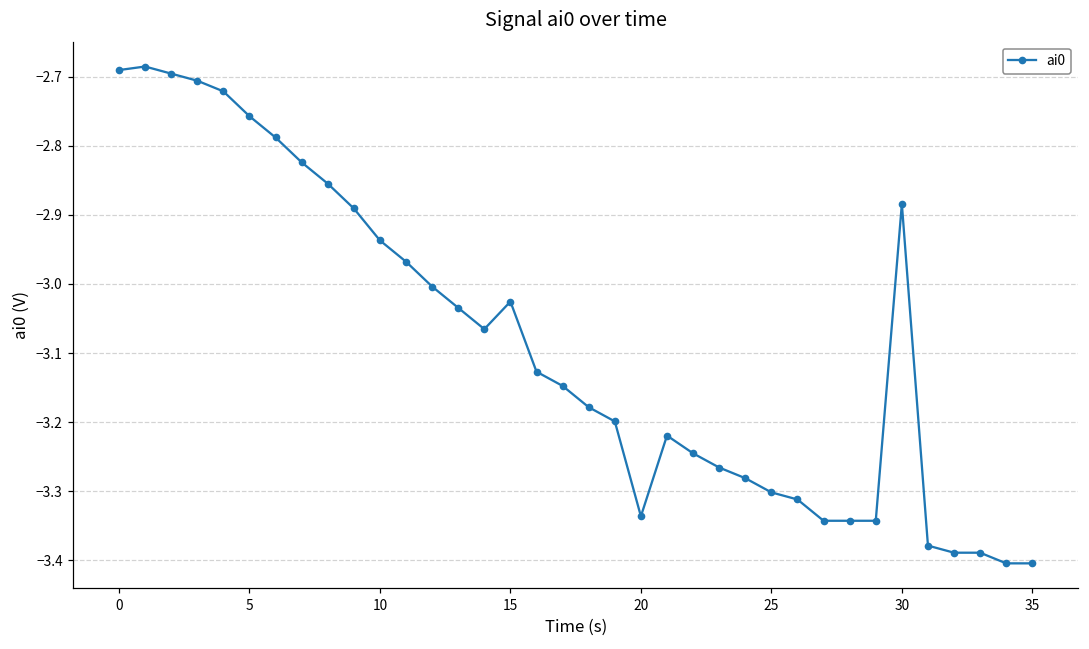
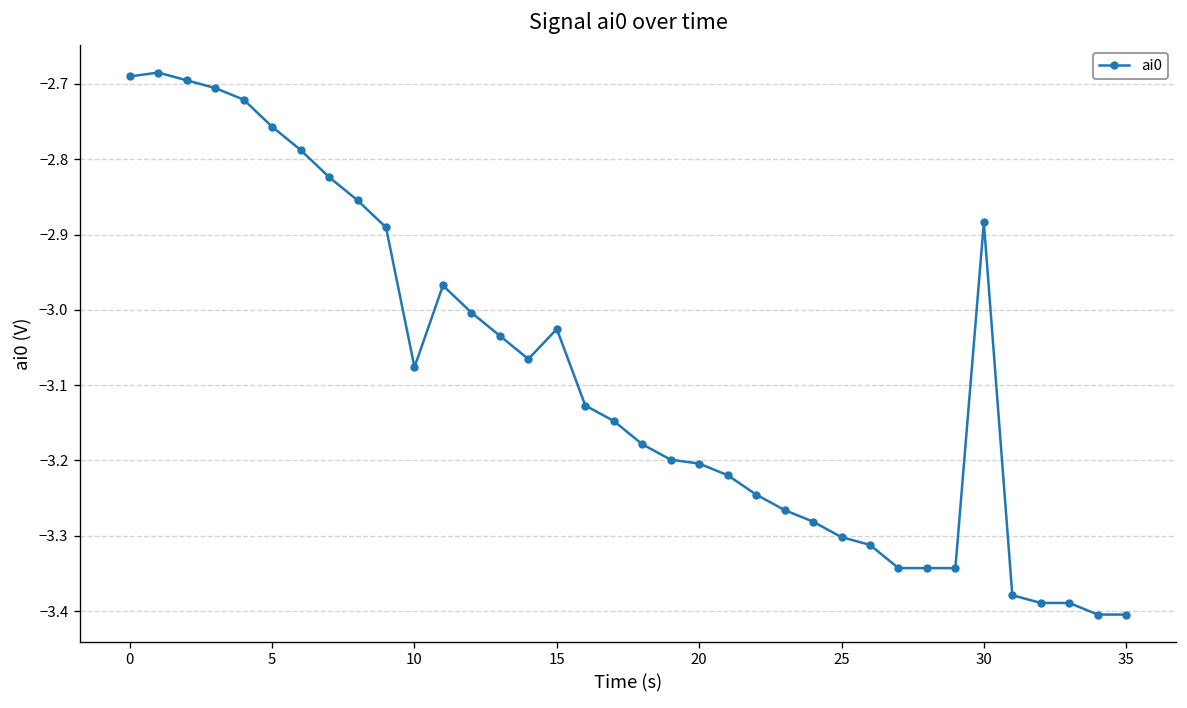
  {
    "0": -2.69,
    "5": -2.76,
-   "10": -2.94,
+   "10": -3.08,
    "15": -3.03,
-   "20": -3.34,
+   "20": -3.20,
    "25": -3.30,
    "30": -2.88,
    "35": -3.40
  }
